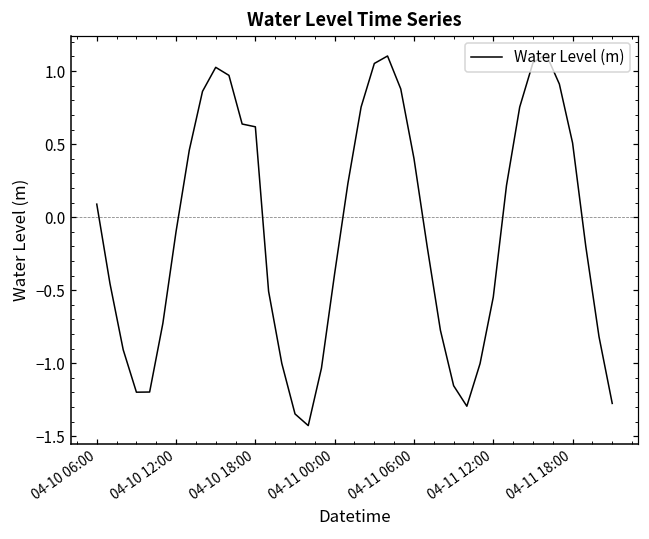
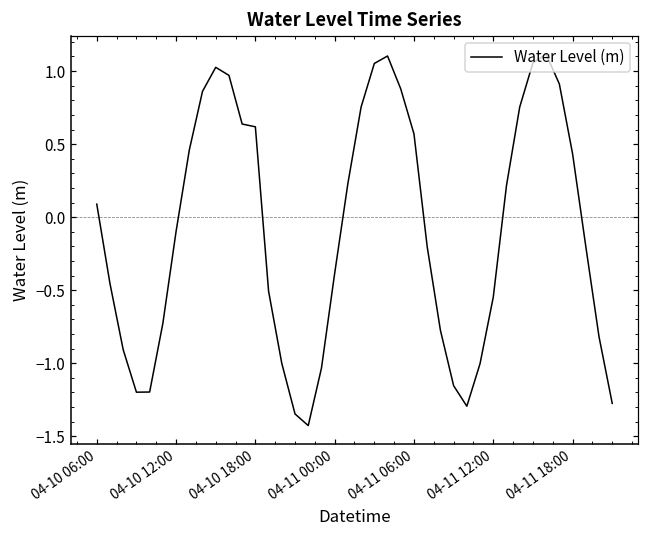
  {
    "04-10 06:00": 0.09,
    "04-10 12:00": -0.10,
    "04-10 18:00": 0.62,
    "04-11 00:00": -0.38,
-   "04-11 06:00": 0.40,
+   "04-11 06:00": 0.57,
    "04-11 12:00": -0.55,
-   "04-11 18:00": 0.51
+   "04-11 18:00": 0.43
  }
